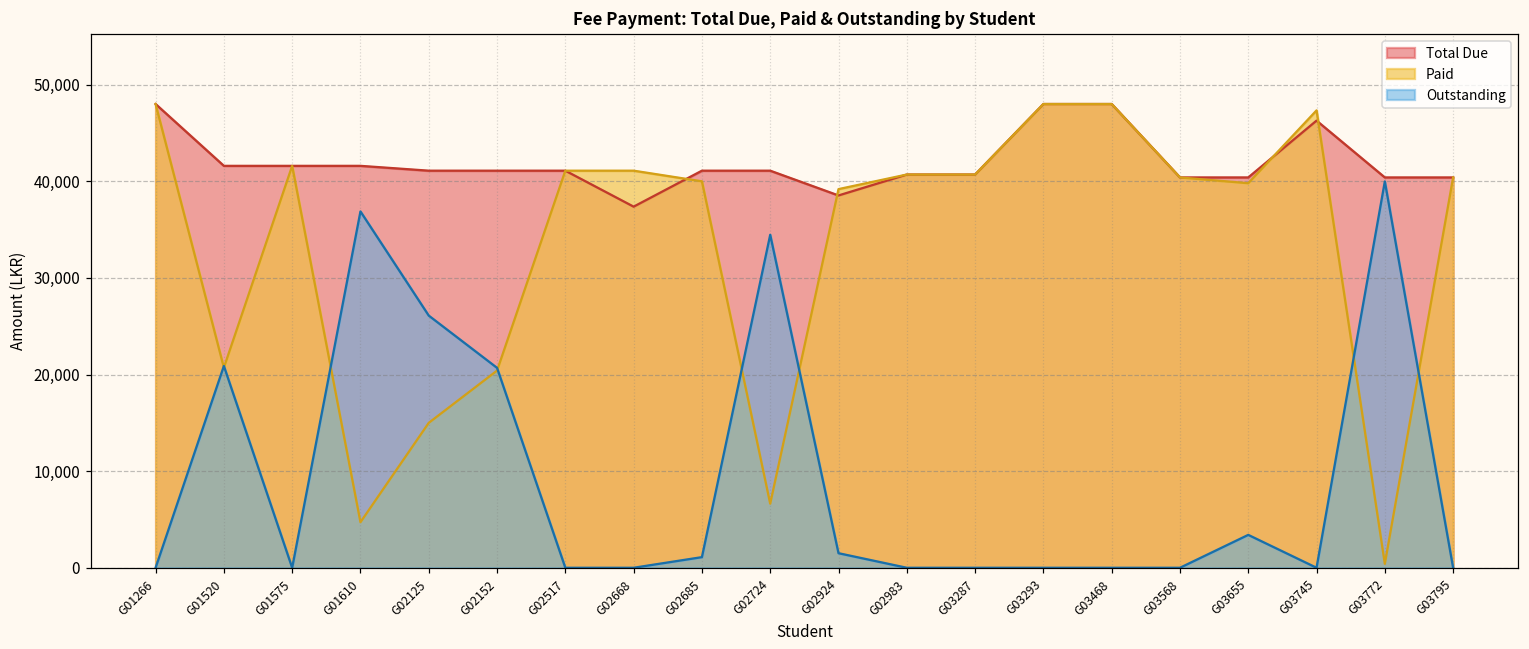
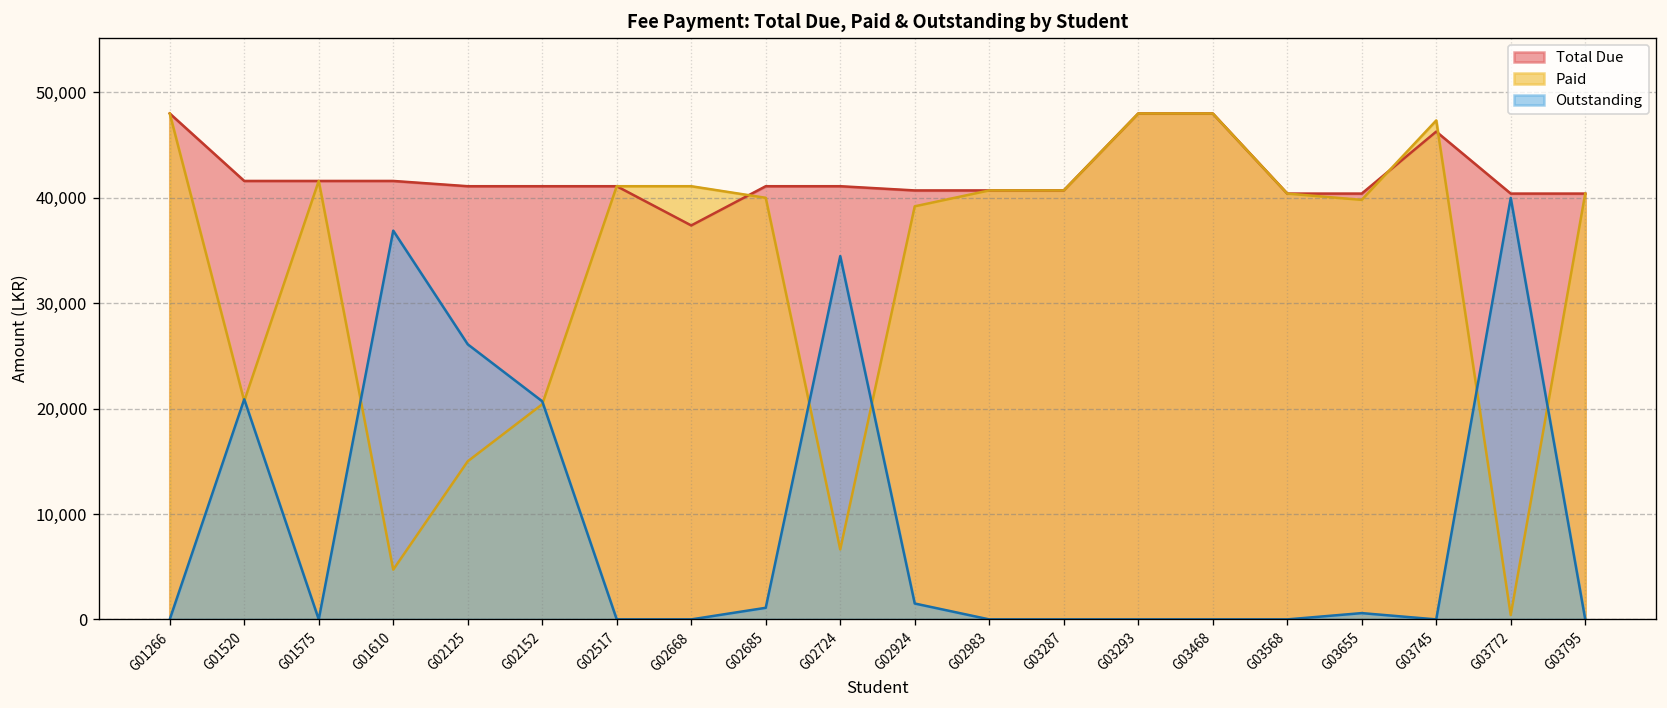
  {
    "Total Due": {
      "G01520": "42,000",
      "G01610": "42,000",
      "G02125": "41,000",
      "G02152": "41,000",
      "G02668": "37,000",
      "G02685": "41,000",
      "G02724": "41,000",
-     "G02924": "39,000",
+     "G02924": "41,000",
      "G03655": "40,000",
      "G03745": "46,000",
      "G03772": "40,000"
    },
    "Paid": {
      "G01610": "5,000",
      "G02125": "15,000",
      "G02668": "41,000",
      "G02685": "40,000",
      "G02724": "7,000",
      "G02924": "39,000",
      "G03655": "40,000",
      "G03745": "47,000",
      "G03772": "0"
    },
    "Outstanding": {
      "G01266": "0",
      "G01575": "0",
      "G01610": "37,000",
      "G02125": "26,000",
      "G02517": "0",
      "G02668": "0",
      "G02685": "1,000",
      "G02724": "34,000",
      "G02924": "2,000",
      "G02983": "0",
      "G03287": "0",
      "G03293": "0",
      "G03468": "0",
      "G03568": "0",
-     "G03655": "3,000",
+     "G03655": "1,000",
      "G03745": "0",
      "G03772": "40,000",
      "G03795": "0"
    }
  }
